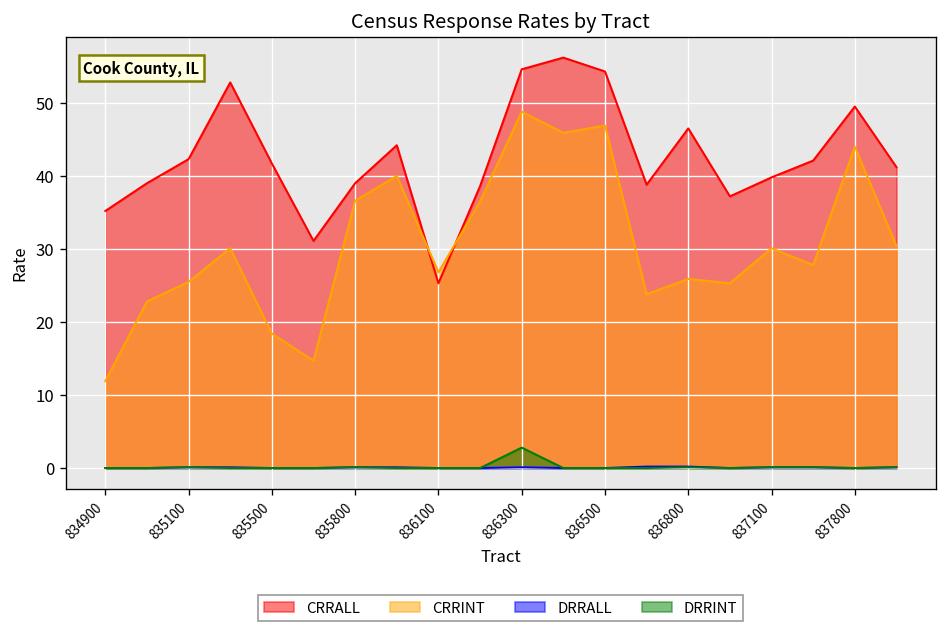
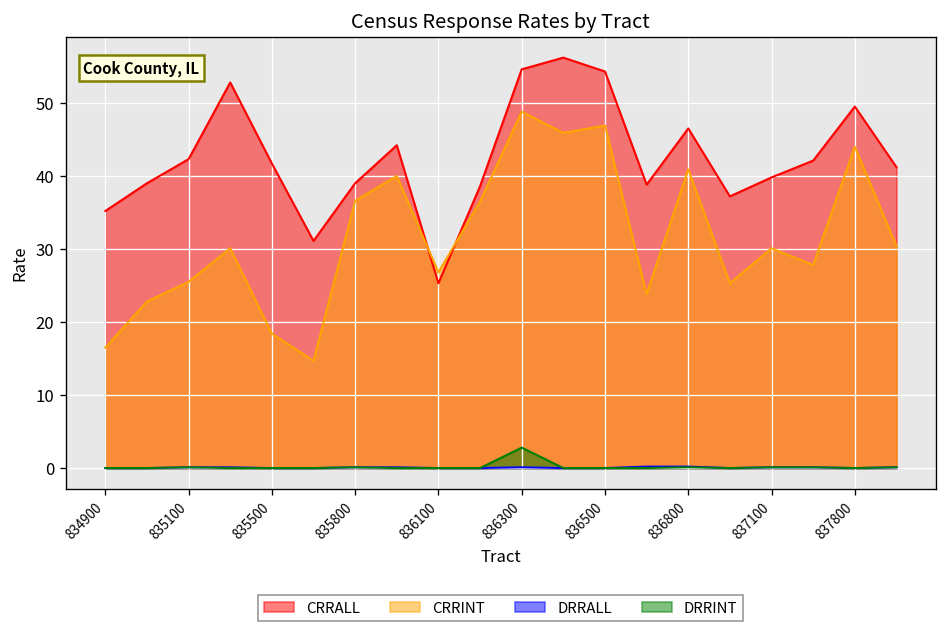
  {
    "CRRALL": {
      "834900": 35,
      "835100": 42,
      "835500": 42,
      "835800": 39,
      "836100": 25,
      "836300": 55,
      "836500": 54,
      "836800": 47,
      "837100": 40,
      "837800": 50
    },
    "CRRINT": {
-     "834900": 12,
+     "834900": 17,
      "835100": 26,
      "835500": 18,
      "835800": 37,
      "836100": 27,
      "836300": 49,
      "836500": 47,
-     "836800": 26,
+     "836800": 41,
      "837100": 30,
      "837800": 44
    },
    "DRRALL": {
      "836300": 0
    },
    "DRRINT": {
      "836300": 3
    }
  }
